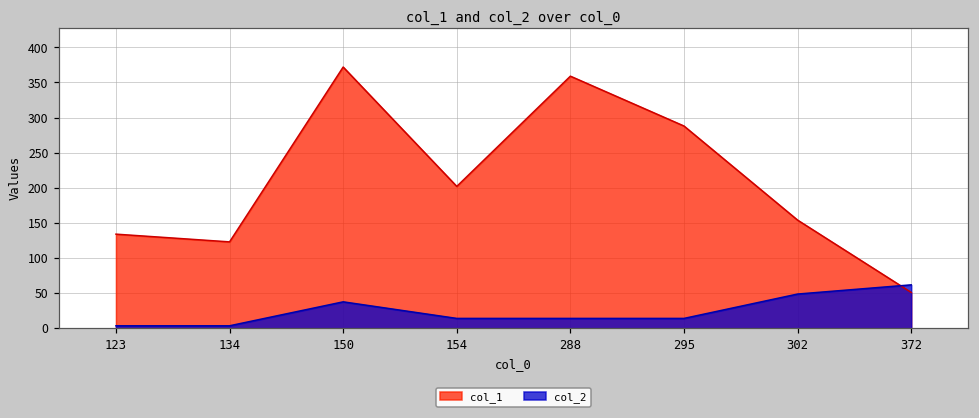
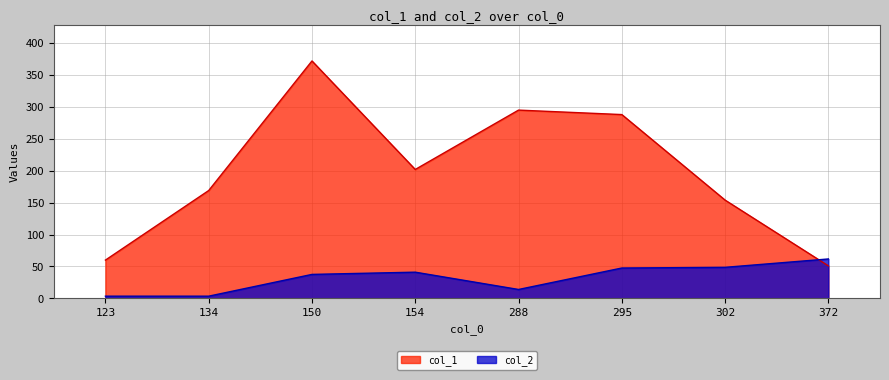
  {
    "col_1": {
-     "123": 130,
-     "134": 120,
+     "123": 60,
+     "134": 170,
      "150": 370,
      "154": 200,
-     "288": 360,
+     "288": 300,
      "295": 290,
      "302": 150,
      "372": 50
    },
    "col_2": {
      "123": 0,
      "134": 0,
      "150": 40,
-     "154": 10,
+     "154": 40,
      "288": 10,
-     "295": 10,
+     "295": 50,
      "302": 50,
      "372": 60
    }
  }
